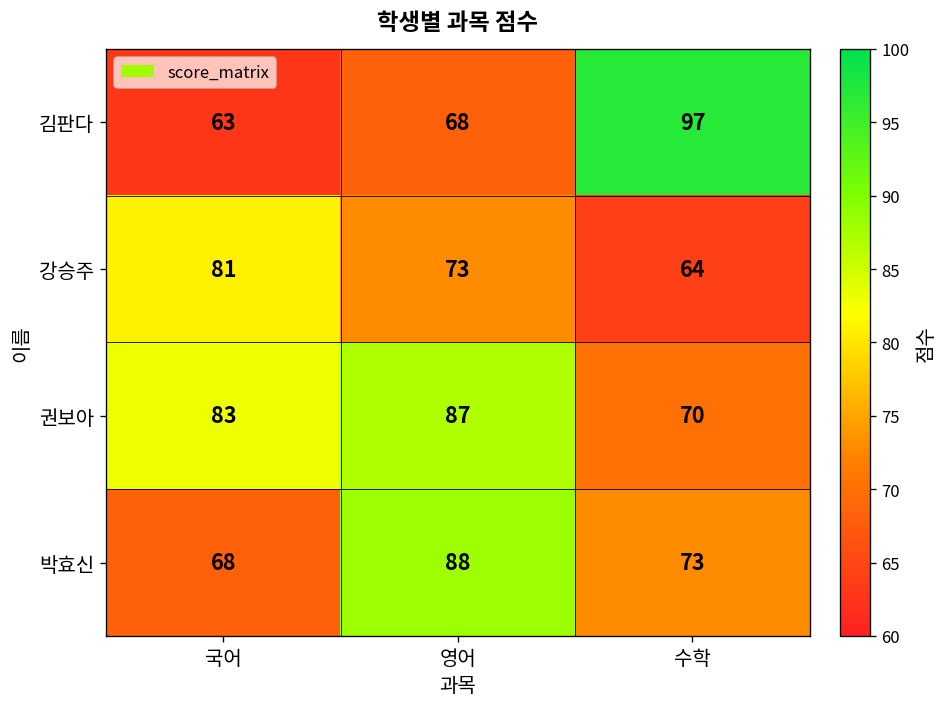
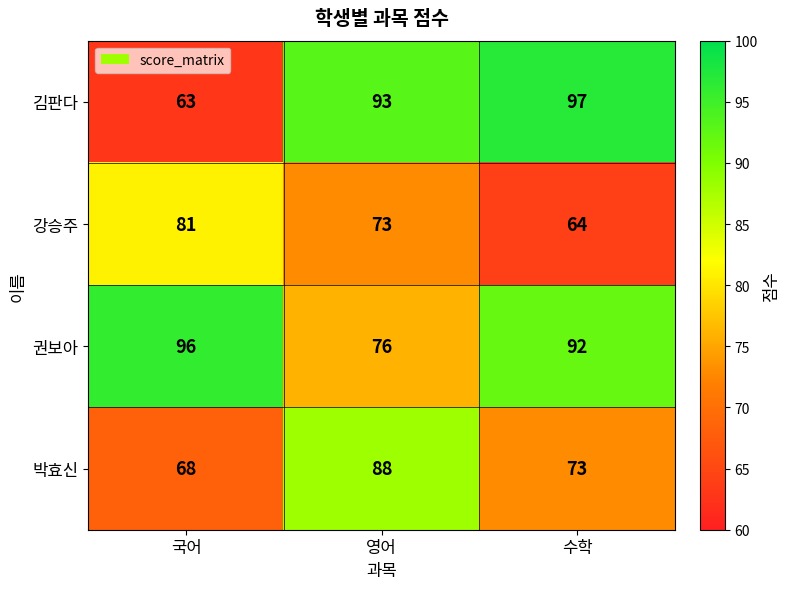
  {
    "김판다": {
      "국어": 63,
-     "영어": 68,
+     "영어": 93,
      "수학": 97
    },
    "강승주": {
      "국어": 81,
      "영어": 73,
      "수학": 64
    },
    "권보아": {
-     "국어": 83,
-     "영어": 87,
-     "수학": 70
+     "국어": 96,
+     "영어": 76,
+     "수학": 92
    },
    "박효신": {
      "국어": 68,
      "영어": 88,
      "수학": 73
    }
  }
